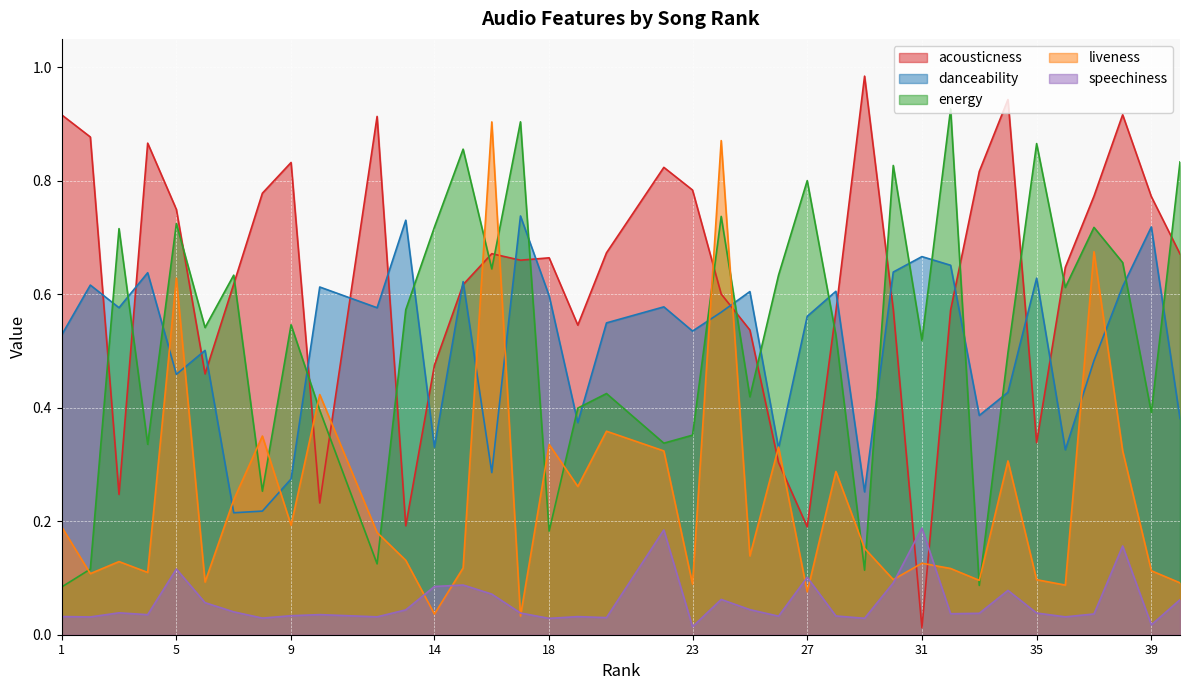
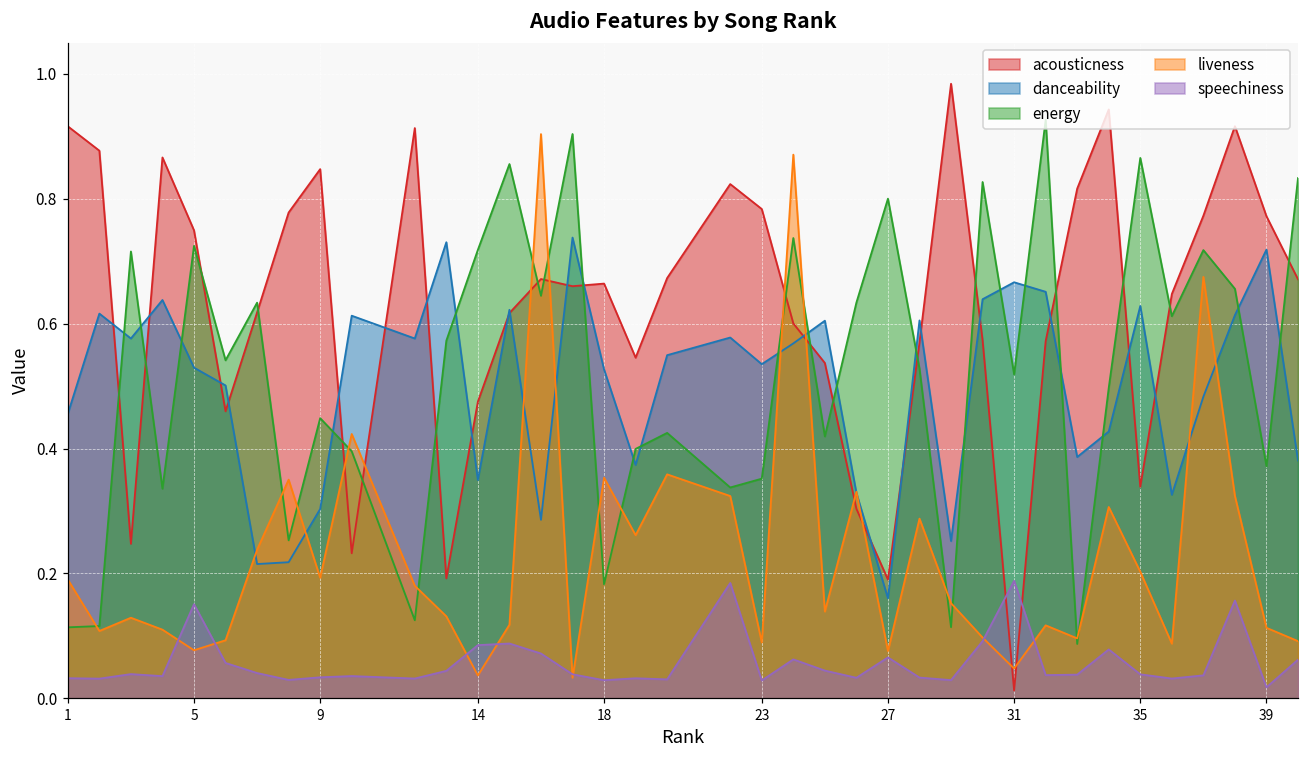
  {
    "acousticness": {
      "1": 0.92,
      "5": 0.75,
-     "9": 0.83,
+     "9": 0.85,
      "14": 0.48,
      "18": 0.66,
      "23": 0.78,
      "27": 0.19,
      "31": 0.01,
      "35": 0.34,
      "39": 0.77
    },
    "danceability": {
-     "1": 0.53,
-     "5": 0.46,
-     "9": 0.27,
-     "14": 0.33,
-     "18": 0.60,
+     "1": 0.46,
+     "5": 0.53,
+     "9": 0.30,
+     "14": 0.35,
+     "18": 0.53,
      "23": 0.54,
-     "27": 0.56,
+     "27": 0.16,
      "31": 0.67,
      "35": 0.63,
      "39": 0.72
    },
    "energy": {
-     "1": 0.08,
+     "1": 0.11,
      "5": 0.72,
-     "9": 0.55,
+     "9": 0.45,
      "14": 0.72,
      "18": 0.18,
      "23": 0.35,
      "27": 0.80,
      "31": 0.52,
      "35": 0.87,
-     "39": 0.39
+     "39": 0.37
    },
    "liveness": {
      "1": 0.19,
-     "5": 0.63,
+     "5": 0.08,
      "9": 0.19,
      "14": 0.04,
-     "18": 0.34,
+     "18": 0.35,
      "23": 0.09,
      "27": 0.08,
-     "31": 0.13,
-     "35": 0.10,
+     "31": 0.05,
+     "35": 0.20,
      "39": 0.11
    },
    "speechiness": {
      "1": 0.03,
-     "5": 0.12,
+     "5": 0.15,
      "9": 0.03,
      "14": 0.08,
      "18": 0.03,
-     "23": 0.01,
-     "27": 0.10,
+     "23": 0.03,
+     "27": 0.07,
      "31": 0.19,
      "35": 0.04,
      "39": 0.02
    }
  }
